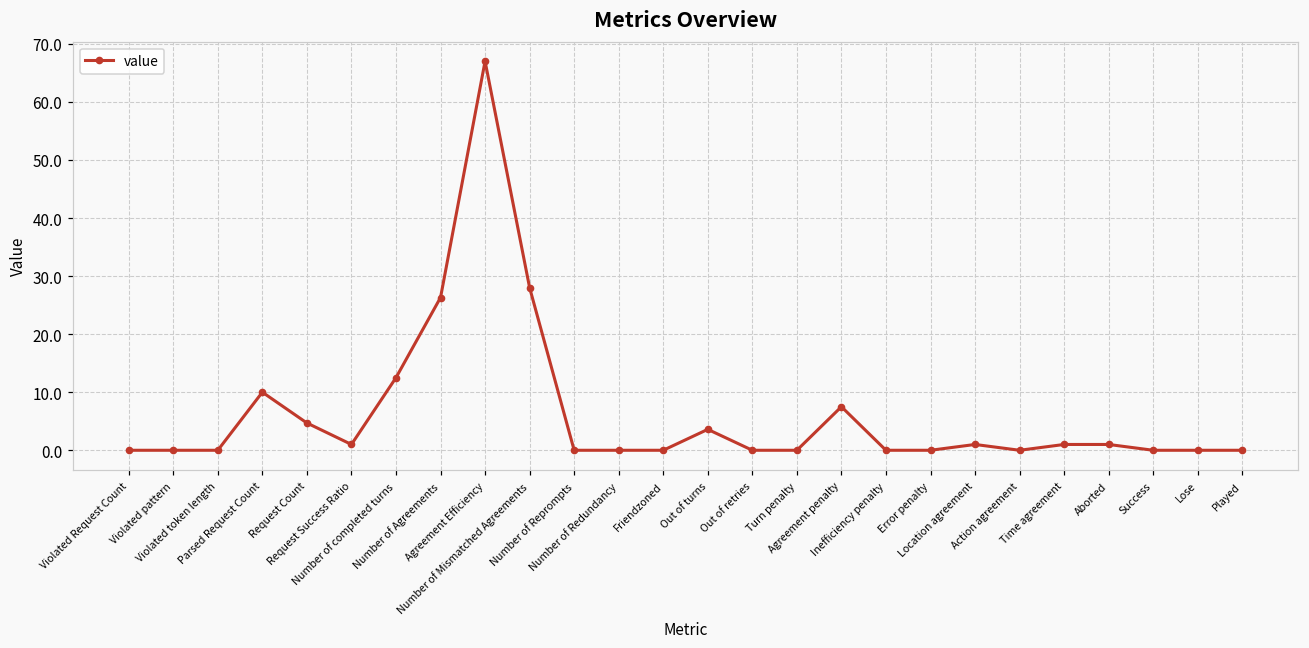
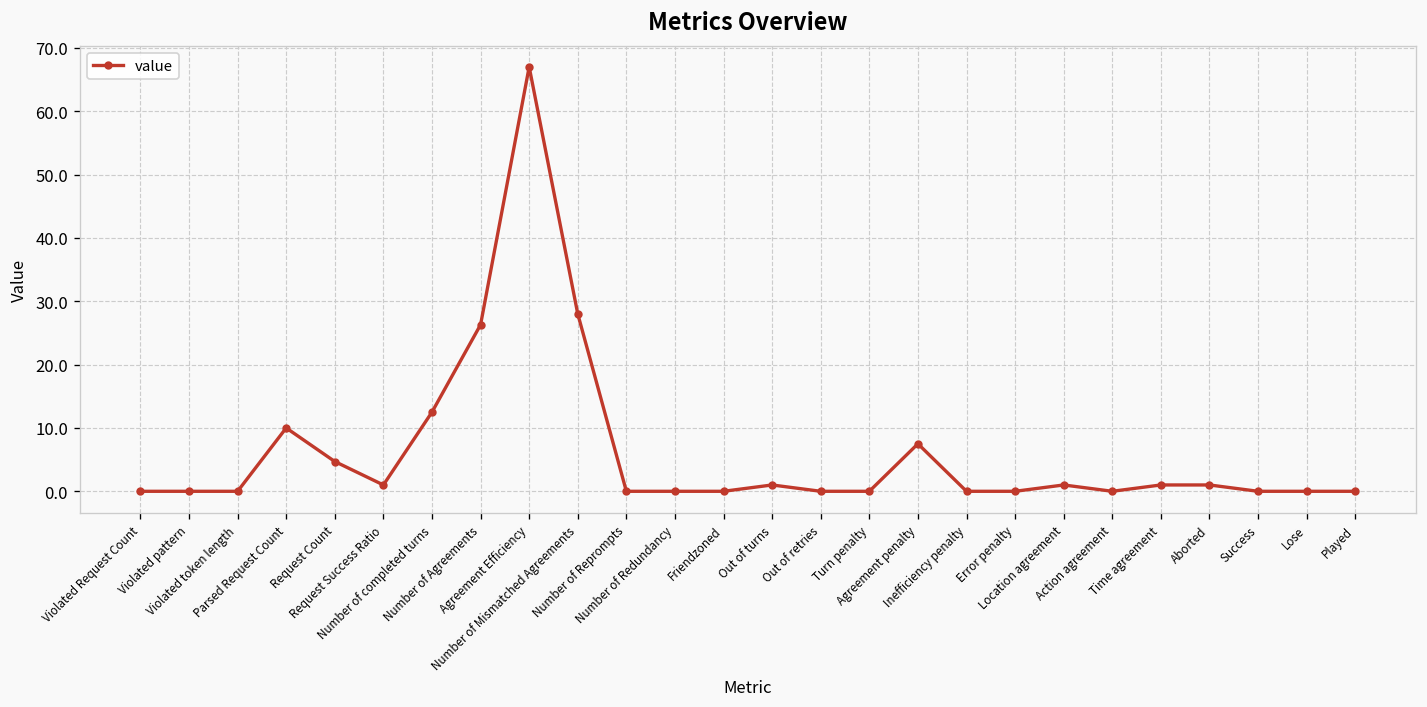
  {
    "Violated Request Count": 0,
    "Violated pattern": 0,
    "Violated token length": 0,
    "Parsed Request Count": 10,
    "Request Count": 5,
    "Request Success Ratio": 1,
    "Number of completed turns": 13,
    "Number of Agreements": 26,
    "Agreement Efficiency": 67,
    "Number of Mismatched Agreements": 28,
    "Number of Reprompts": 0,
    "Number of Redundancy": 0,
    "Friendzoned": 0,
-   "Out of turns": 4,
+   "Out of turns": 1,
    "Out of retries": 0,
    "Turn penalty": 0,
    "Agreement penalty": 8,
    "Inefficiency penalty": 0,
    "Error penalty": 0,
    "Location agreement": 1,
    "Action agreement": 0,
    "Time agreement": 1,
    "Aborted": 1,
    "Success": 0,
    "Lose": 0,
    "Played": 0
  }
